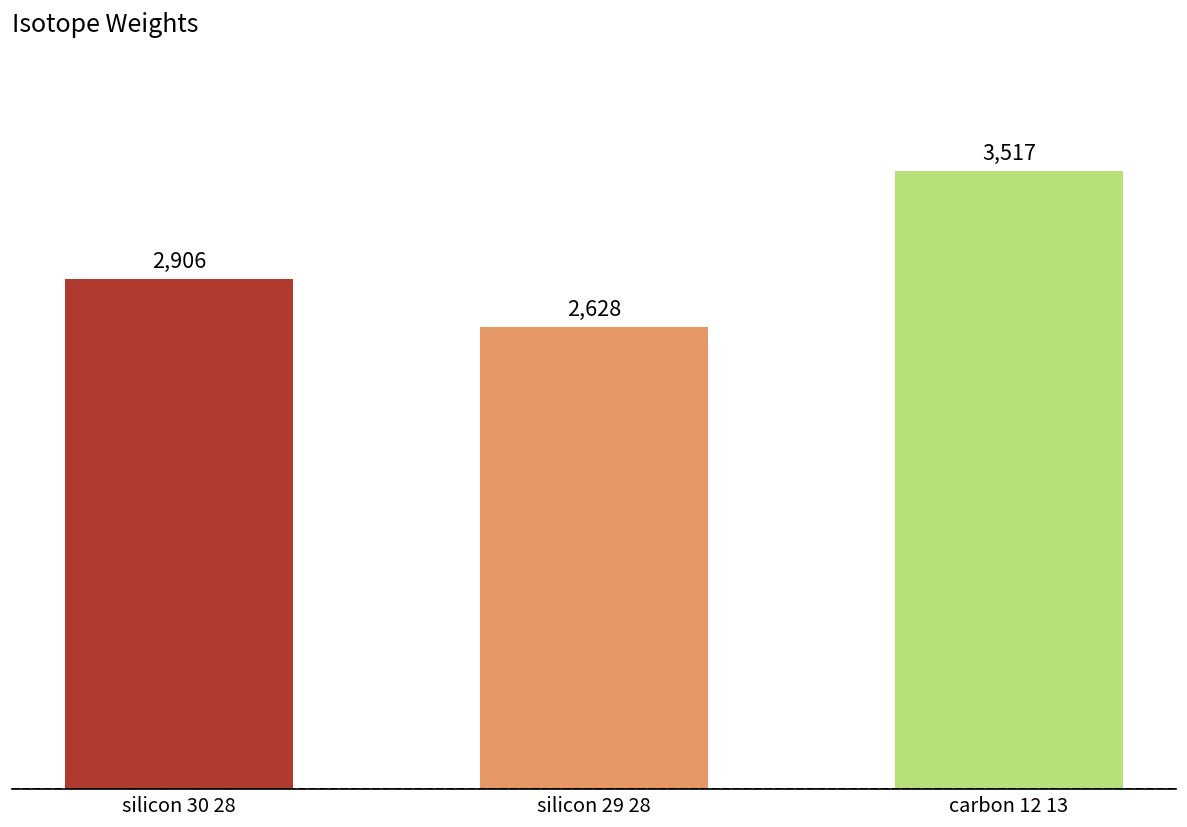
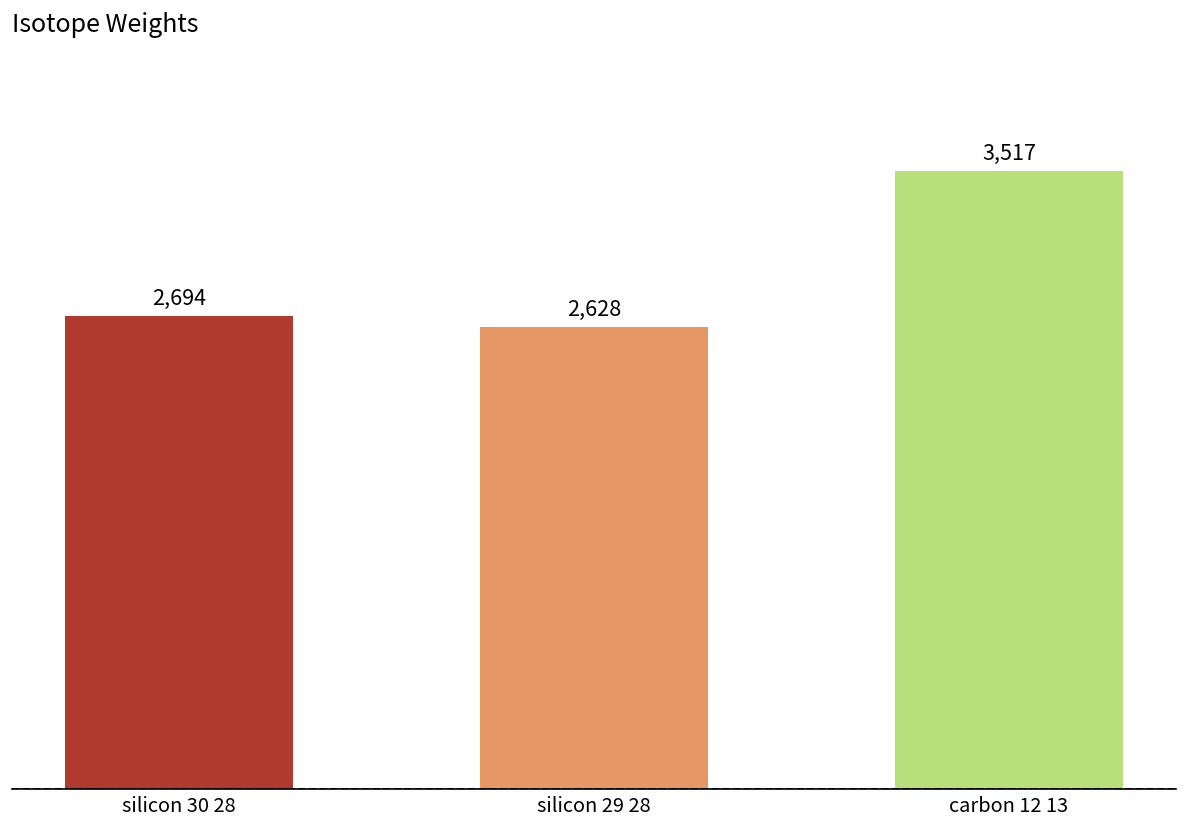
  {
-   "silicon 30 28": "2,906",
+   "silicon 30 28": "2,694",
    "silicon 29 28": "2,628",
    "carbon 12 13": "3,517"
  }
